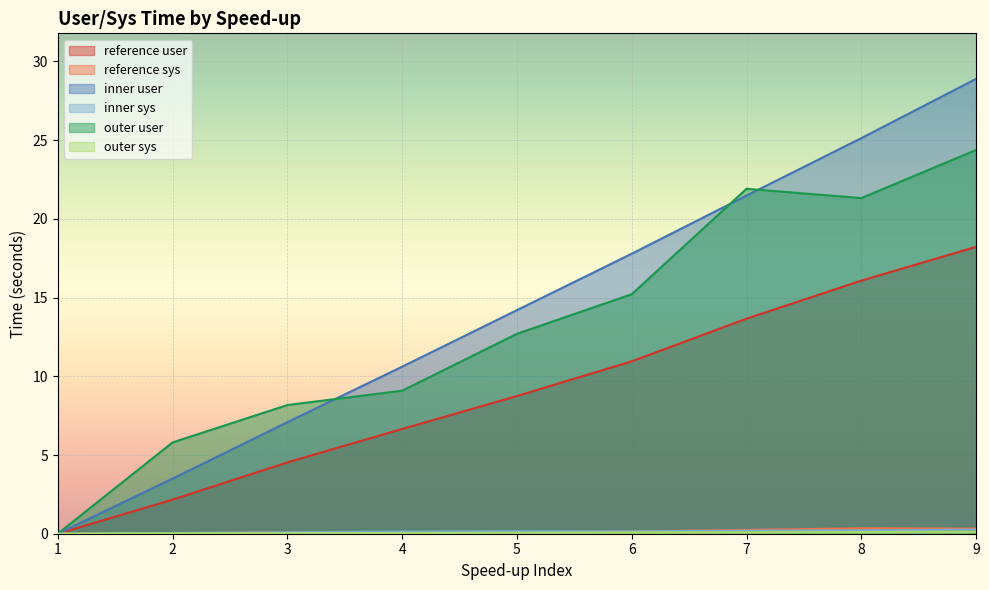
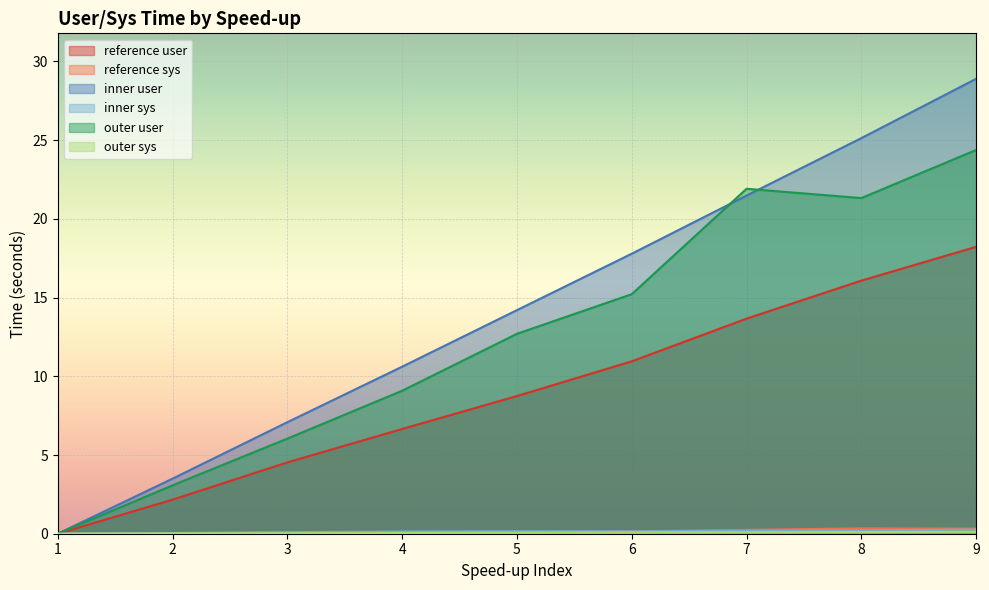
  {
    "outer user": {
-     "2": 5.8,
-     "3": 8.2,
+     "2": 3.1,
+     "3": 6.0,
      "4": 9.1,
      "5": 12.7,
      "6": 15.2,
      "7": 21.9,
      "8": 21.3,
      "9": 24.4
    }
  }
